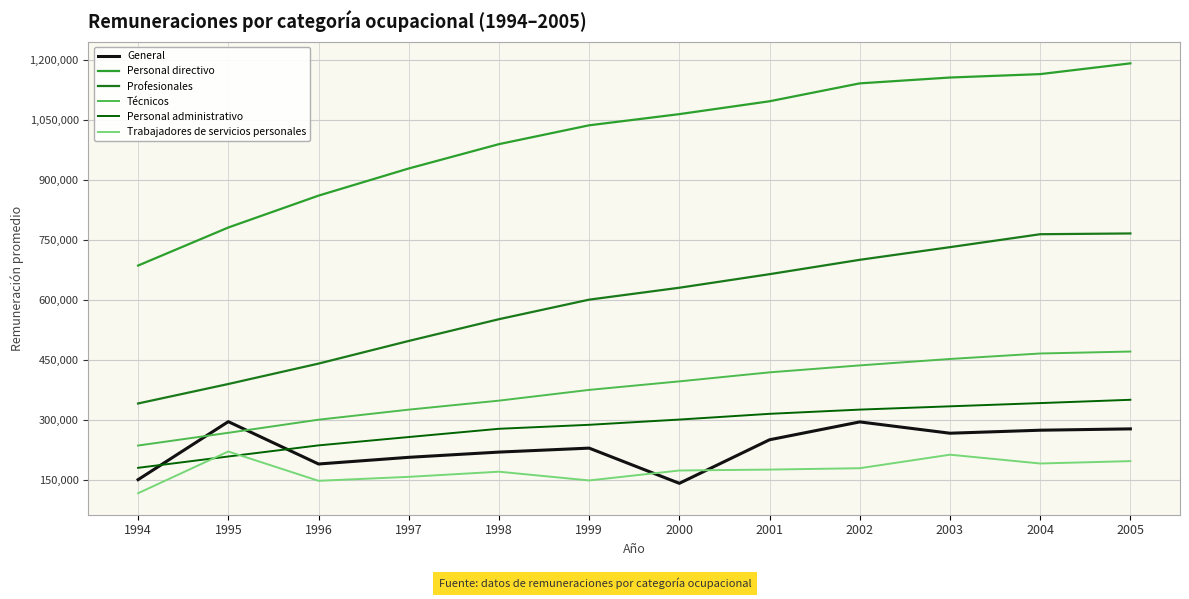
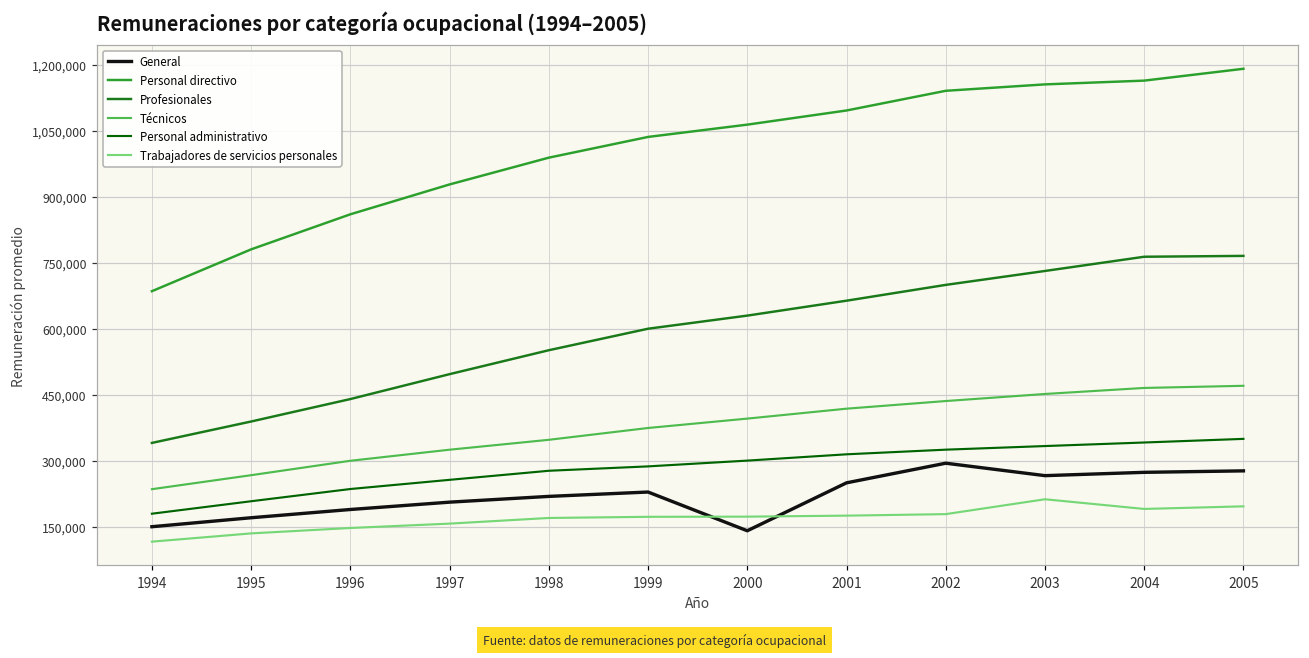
  {
    "General": {
      "1994": "150,000",
-     "1995": "290,000",
+     "1995": "170,000",
      "1996": "190,000",
      "1997": "210,000",
      "1998": "220,000",
      "1999": "230,000",
      "2000": "140,000",
      "2001": "250,000",
      "2002": "290,000",
      "2003": "270,000",
      "2004": "270,000",
      "2005": "280,000"
    },
    "Trabajadores de servicios personales": {
      "1994": "120,000",
-     "1995": "220,000",
+     "1995": "130,000",
      "1996": "150,000",
      "1997": "160,000",
      "1998": "170,000",
-     "1999": "150,000",
+     "1999": "170,000",
      "2000": "170,000",
      "2001": "170,000",
      "2002": "180,000",
      "2003": "210,000",
      "2004": "190,000",
      "2005": "200,000"
    }
  }
